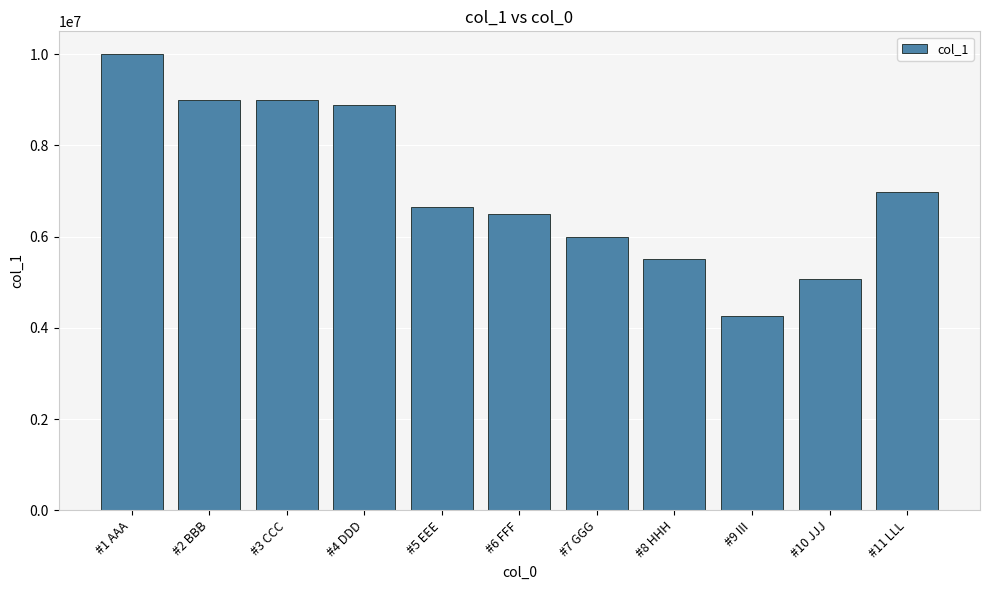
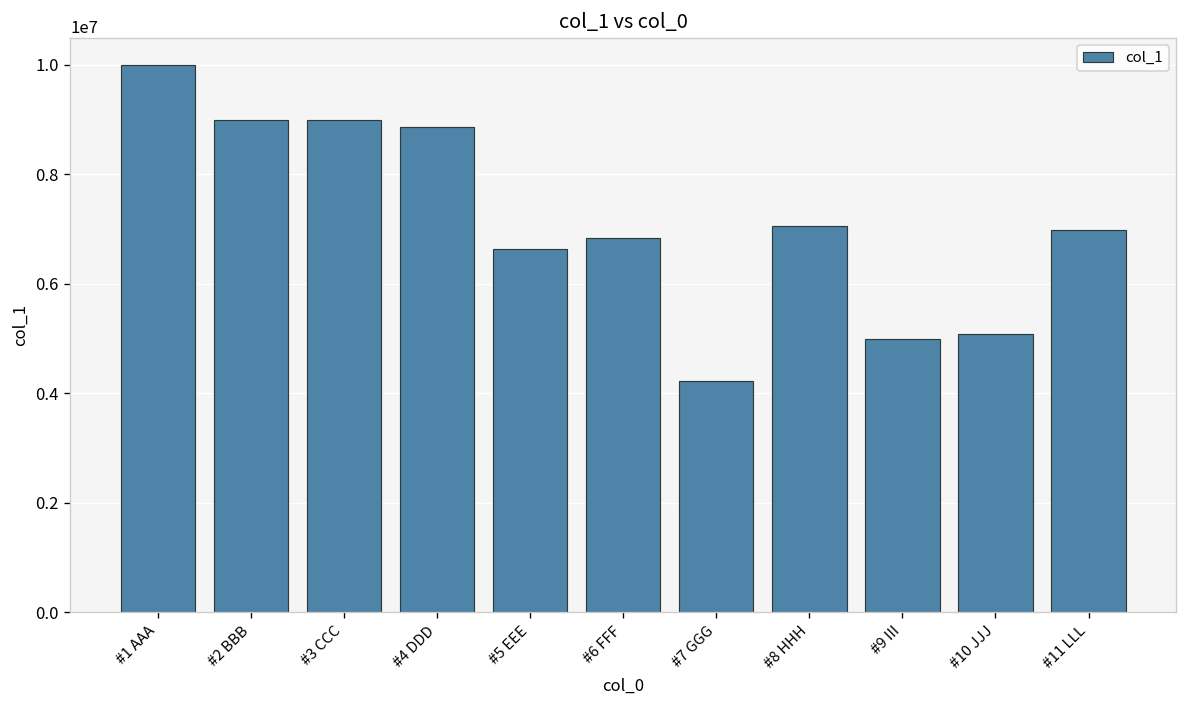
  {
    "#1 AAA": 10000000,
    "#2 BBB": 9000000,
    "#3 CCC": 9000000,
    "#4 DDD": 8900000,
    "#5 EEE": 6600000,
-   "#6 FFF": 6500000,
-   "#7 GGG": 6000000,
-   "#8 HHH": 5500000,
-   "#9 III": 4300000,
+   "#6 FFF": 6800000,
+   "#7 GGG": 4200000,
+   "#8 HHH": 7100000,
+   "#9 III": 5000000,
    "#10 JJJ": 5100000,
    "#11 LLL": 7000000
  }
